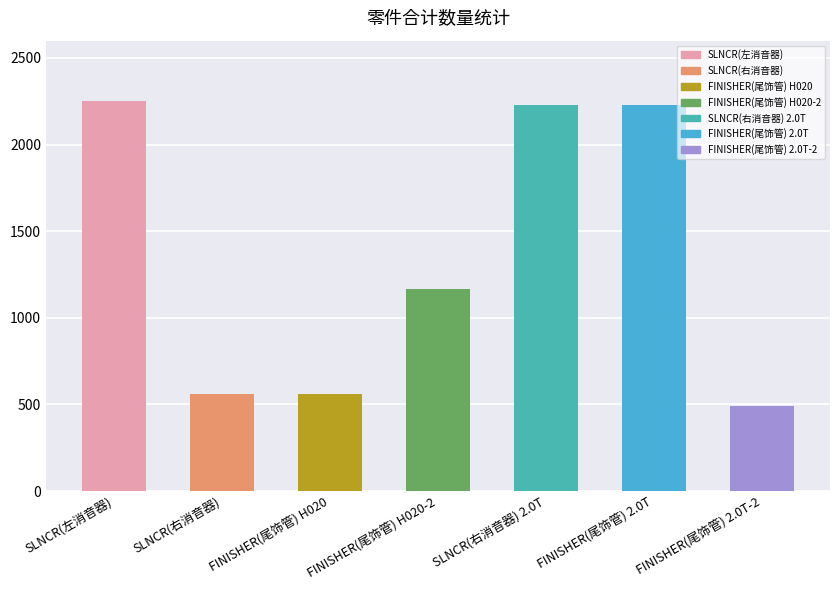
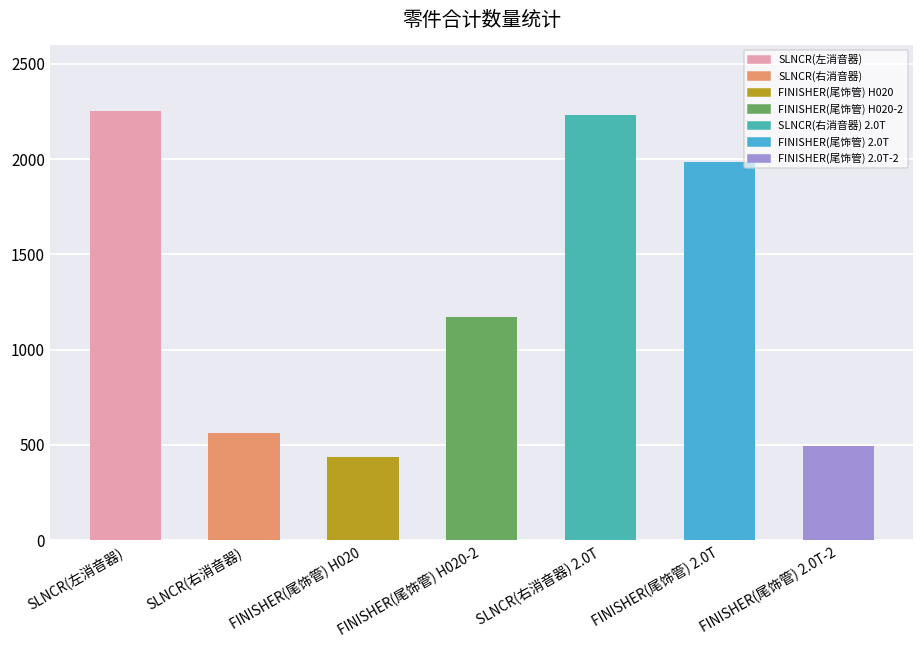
  {
    "SLNCR(左消音器)": 2250,
    "SLNCR(右消音器)": 560,
-   "FINISHER(尾饰管) H020": 560,
+   "FINISHER(尾饰管) H020": 440,
    "FINISHER(尾饰管) H020-2": 1170,
    "SLNCR(右消音器) 2.0T": 2230,
-   "FINISHER(尾饰管) 2.0T": 2230,
+   "FINISHER(尾饰管) 2.0T": 1990,
    "FINISHER(尾饰管) 2.0T-2": 490
  }
